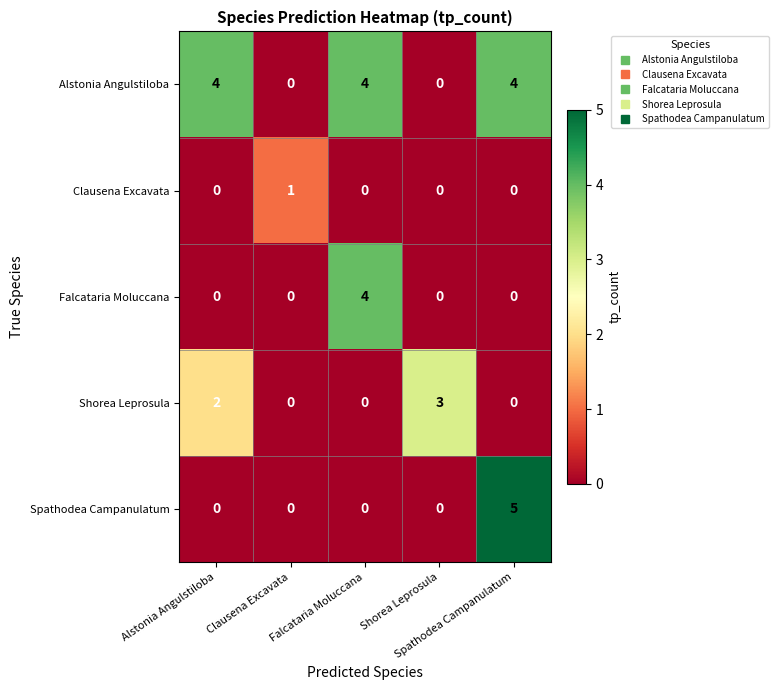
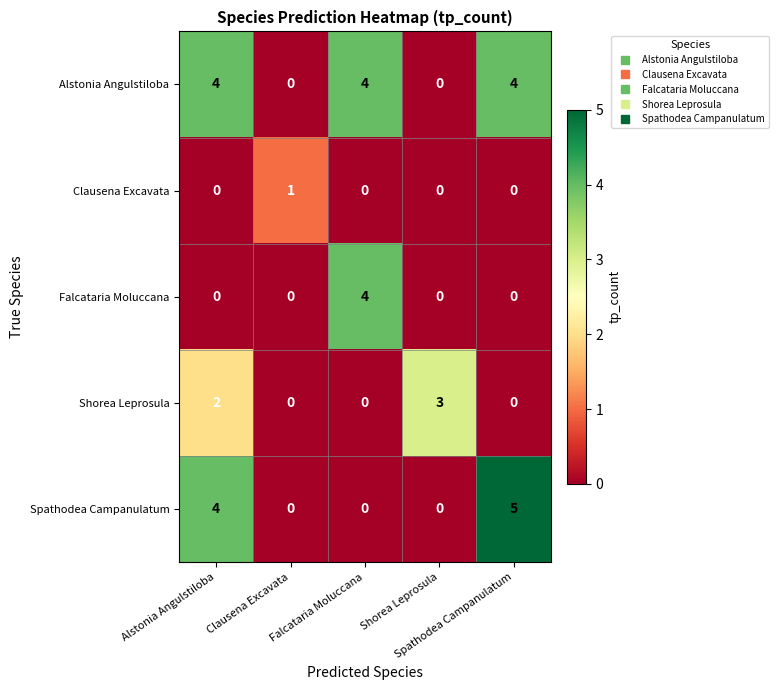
  {
    "Alstonia Angulstiloba": {
      "Alstonia Angulstiloba": 4,
      "Clausena Excavata": 0,
      "Falcataria Moluccana": 4,
      "Shorea Leprosula": 0,
      "Spathodea Campanulatum": 4
    },
    "Clausena Excavata": {
      "Alstonia Angulstiloba": 0,
      "Clausena Excavata": 1,
      "Falcataria Moluccana": 0,
      "Shorea Leprosula": 0,
      "Spathodea Campanulatum": 0
    },
    "Falcataria Moluccana": {
      "Alstonia Angulstiloba": 0,
      "Clausena Excavata": 0,
      "Falcataria Moluccana": 4,
      "Shorea Leprosula": 0,
      "Spathodea Campanulatum": 0
    },
    "Shorea Leprosula": {
      "Alstonia Angulstiloba": 2,
      "Clausena Excavata": 0,
      "Falcataria Moluccana": 0,
      "Shorea Leprosula": 3,
      "Spathodea Campanulatum": 0
    },
    "Spathodea Campanulatum": {
-     "Alstonia Angulstiloba": 0,
+     "Alstonia Angulstiloba": 4,
      "Clausena Excavata": 0,
      "Falcataria Moluccana": 0,
      "Shorea Leprosula": 0,
      "Spathodea Campanulatum": 5
    }
  }
